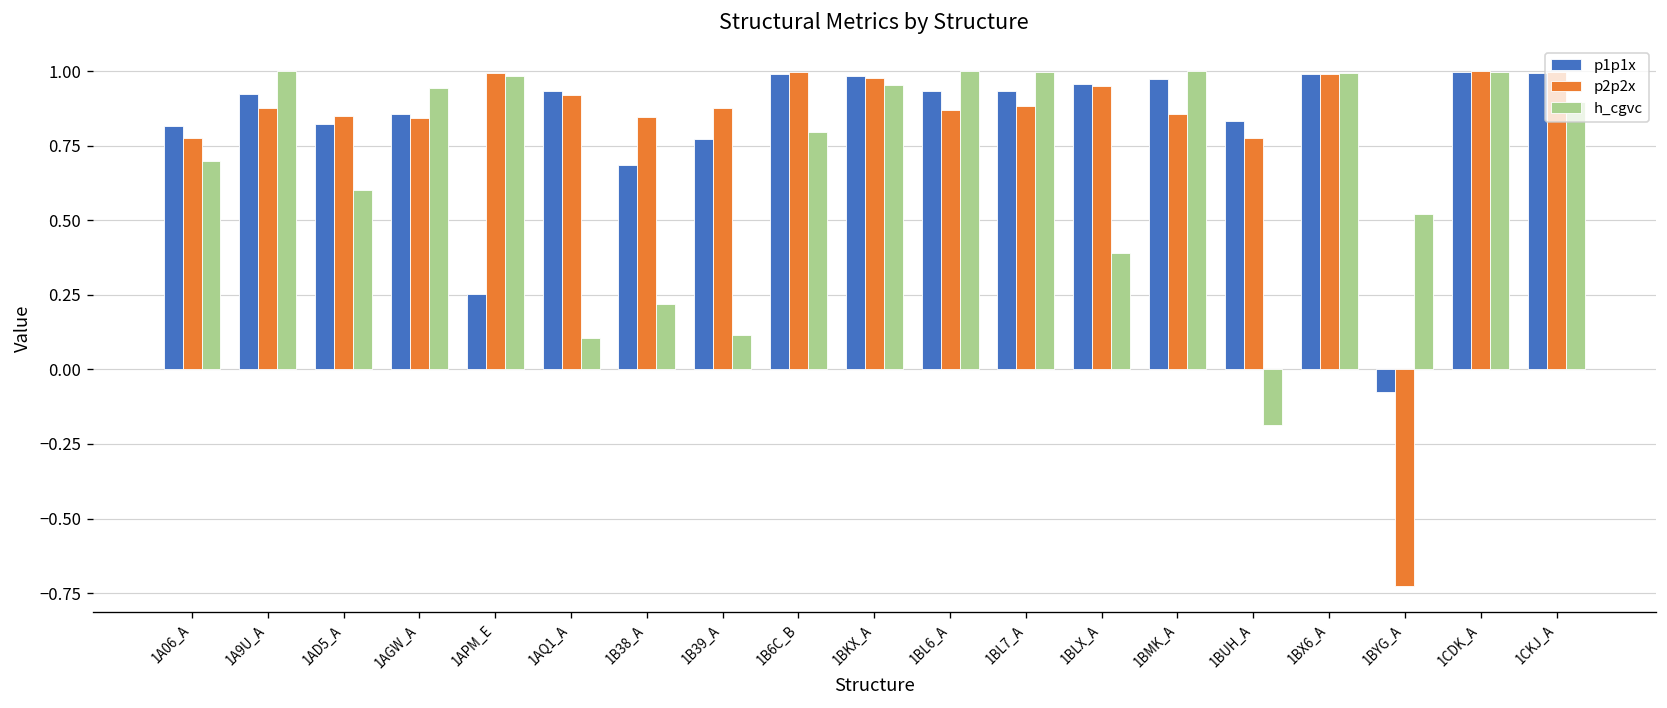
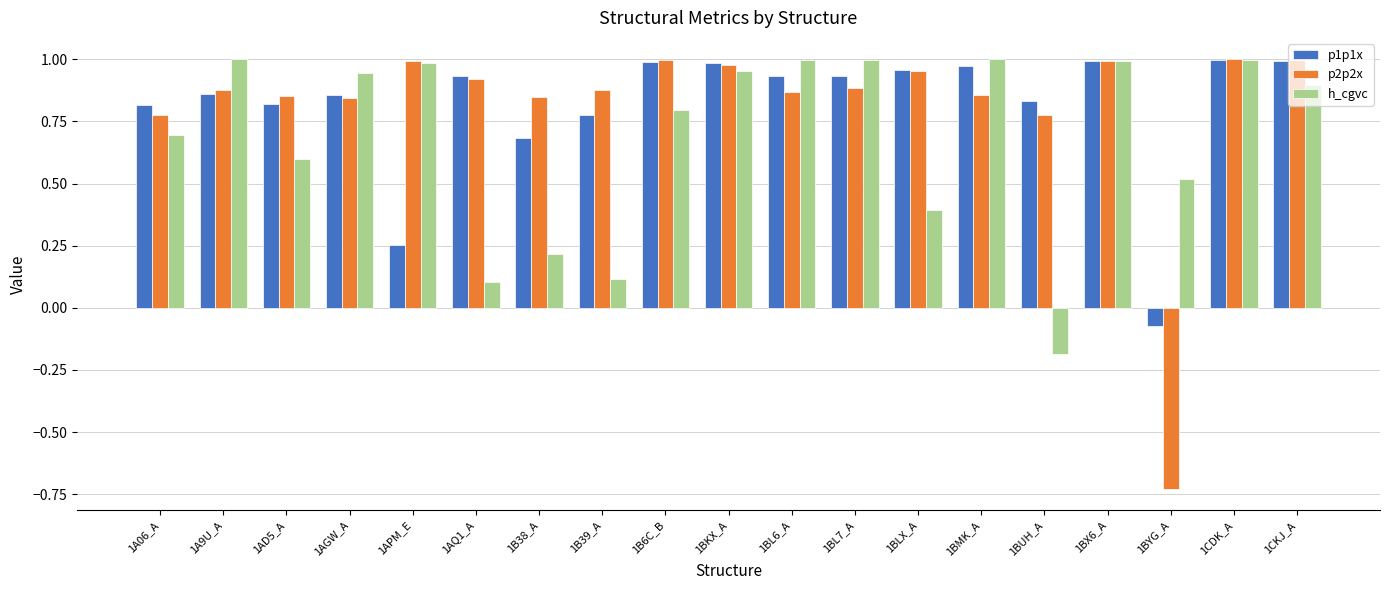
  {
    "p1p1x": {
      "1A06_A": 0.82,
-     "1A9U_A": 0.92,
+     "1A9U_A": 0.86,
      "1AD5_A": 0.82,
      "1AGW_A": 0.86,
      "1APM_E": 0.25,
      "1AQ1_A": 0.93,
      "1B38_A": 0.68,
      "1B39_A": 0.77,
      "1B6C_B": 0.99,
      "1BKX_A": 0.98,
      "1BL6_A": 0.93,
      "1BL7_A": 0.93,
      "1BLX_A": 0.96,
      "1BMK_A": 0.98,
      "1BUH_A": 0.83,
      "1BX6_A": 0.99,
      "1BYG_A": -0.07,
      "1CDK_A": 1.00,
      "1CKJ_A": 1.00
    },
    "p2p2x": {
      "1A06_A": 0.78,
      "1A9U_A": 0.88,
      "1AD5_A": 0.85,
      "1AGW_A": 0.84,
      "1APM_E": 0.99,
      "1AQ1_A": 0.92,
      "1B38_A": 0.85,
      "1B39_A": 0.88,
      "1B6C_B": 1.00,
      "1BKX_A": 0.98,
      "1BL6_A": 0.87,
      "1BL7_A": 0.88,
      "1BLX_A": 0.95,
      "1BMK_A": 0.86,
      "1BUH_A": 0.78,
      "1BX6_A": 0.99,
      "1BYG_A": -0.73,
      "1CDK_A": 1.00
    },
    "h_cgvc": {
      "1A06_A": 0.70,
      "1A9U_A": 1.00,
      "1AD5_A": 0.60,
      "1AGW_A": 0.94,
      "1APM_E": 0.98,
      "1AQ1_A": 0.10,
      "1B38_A": 0.22,
      "1B39_A": 0.12,
      "1B6C_B": 0.80,
      "1BKX_A": 0.95,
      "1BL6_A": 1.00,
      "1BL7_A": 1.00,
      "1BLX_A": 0.39,
      "1BMK_A": 1.00,
      "1BUH_A": -0.19,
      "1BX6_A": 0.99,
      "1BYG_A": 0.52,
      "1CDK_A": 1.00
    }
  }
